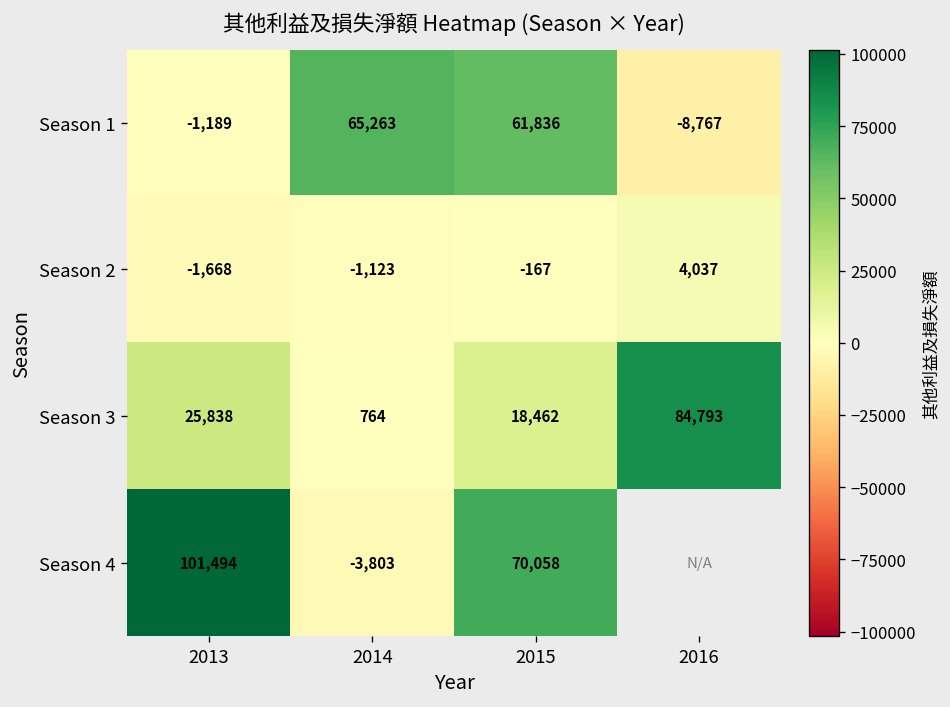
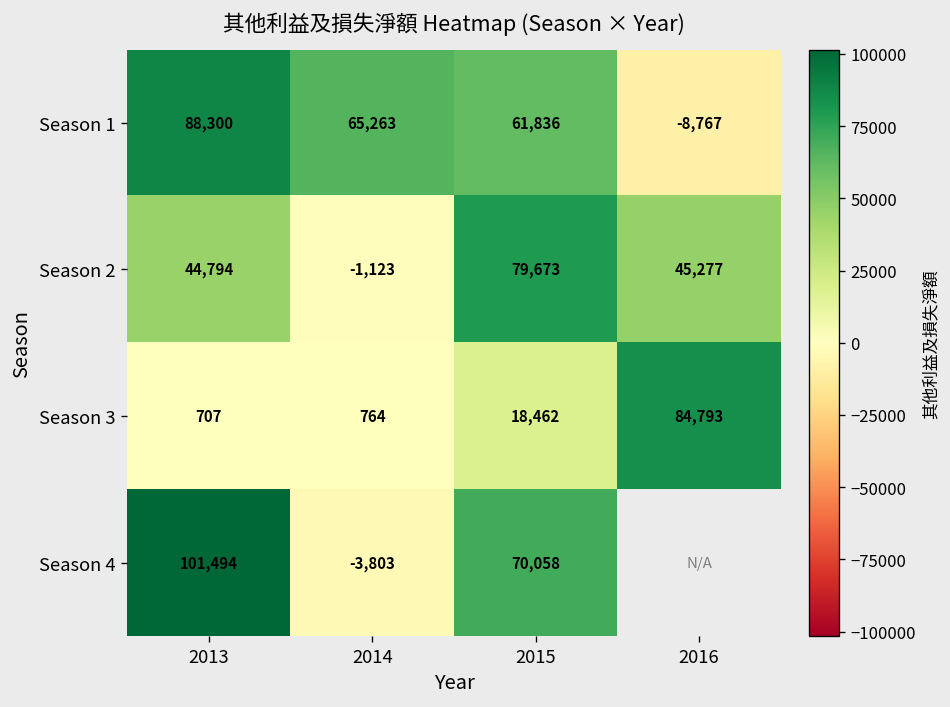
  {
    "Season 1": {
-     "2013": "-1,189",
+     "2013": "88,300",
      "2014": "65,263",
      "2015": "61,836",
      "2016": "-8,767"
    },
    "Season 2": {
-     "2013": "-1,668",
+     "2013": "44,794",
      "2014": "-1,123",
-     "2015": "-167",
-     "2016": "4,037"
+     "2015": "79,673",
+     "2016": "45,277"
    },
    "Season 3": {
-     "2013": "25,838",
+     "2013": "707",
      "2014": "764",
      "2015": "18,462",
      "2016": "84,793"
    },
    "Season 4": {
      "2013": "101,494",
      "2014": "-3,803",
      "2015": "70,058"
    }
  }
